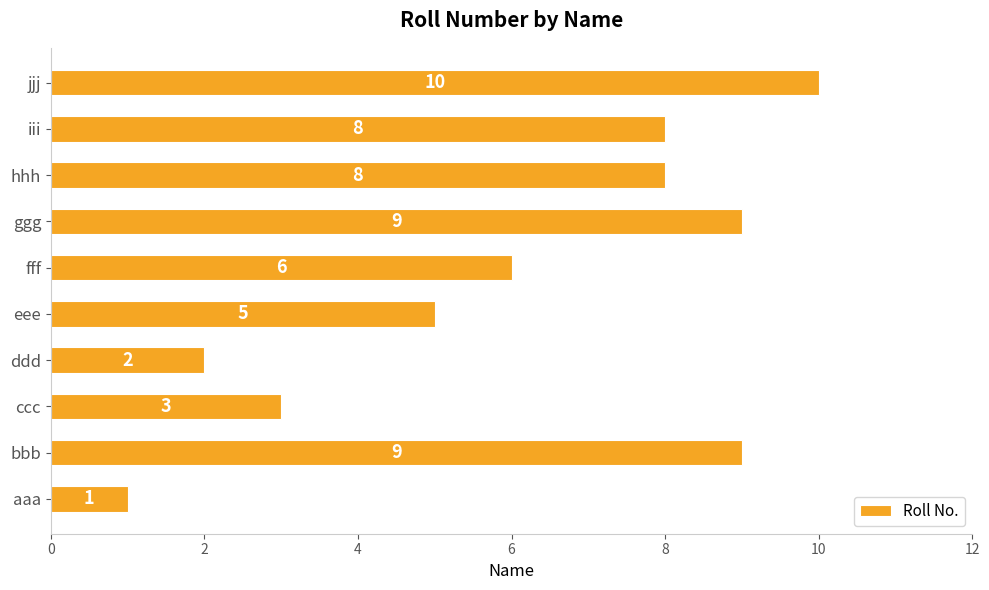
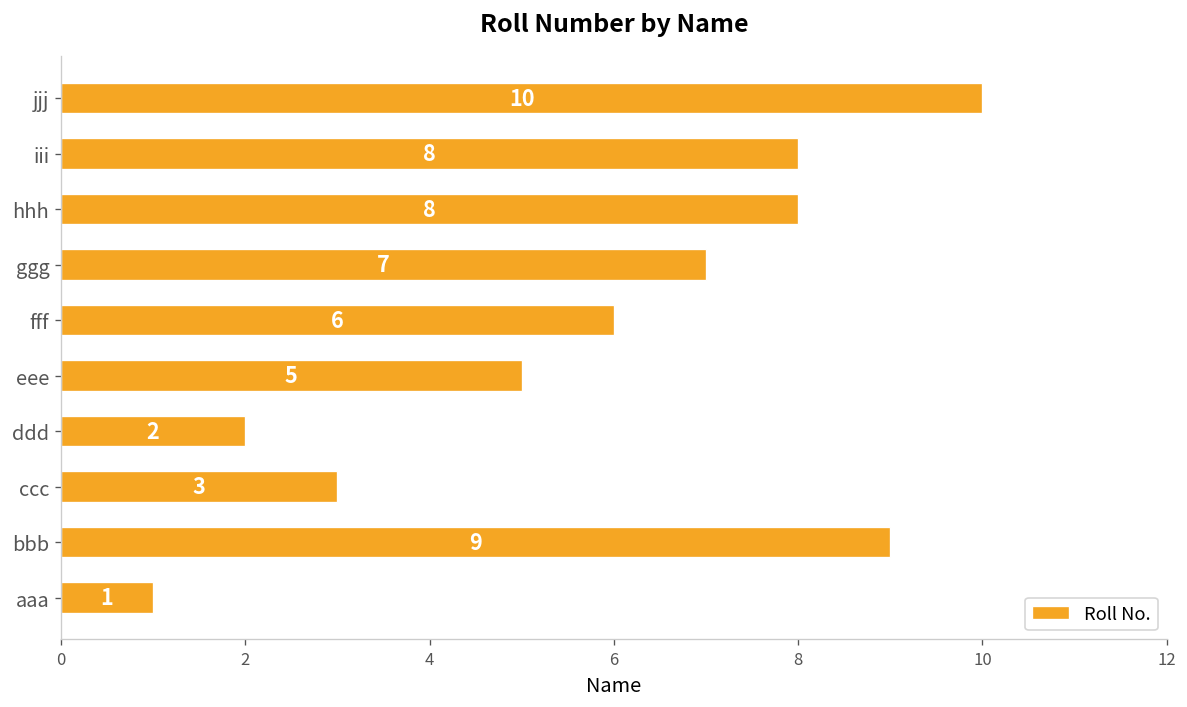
  {
    "jjj": 10,
    "iii": 8,
    "hhh": 8,
-   "ggg": 9,
+   "ggg": 7,
    "fff": 6,
    "eee": 5,
    "ddd": 2,
    "ccc": 3,
    "bbb": 9,
    "aaa": 1
  }
